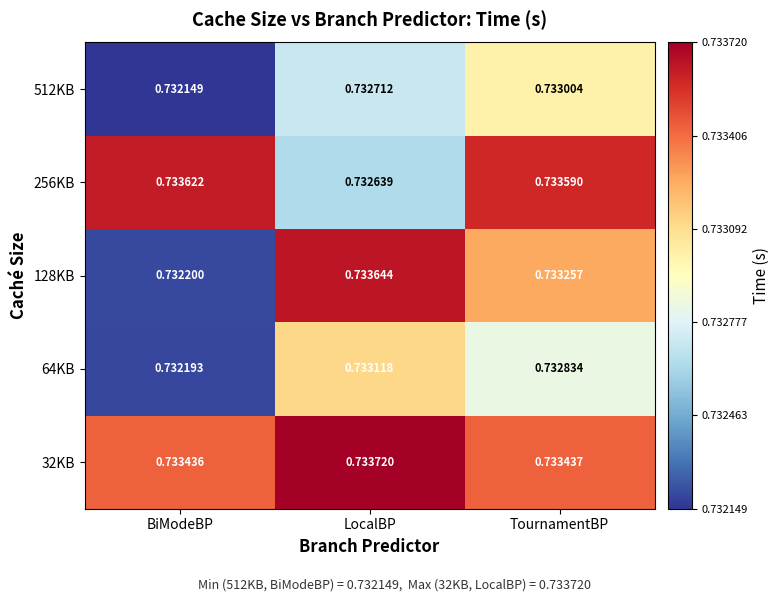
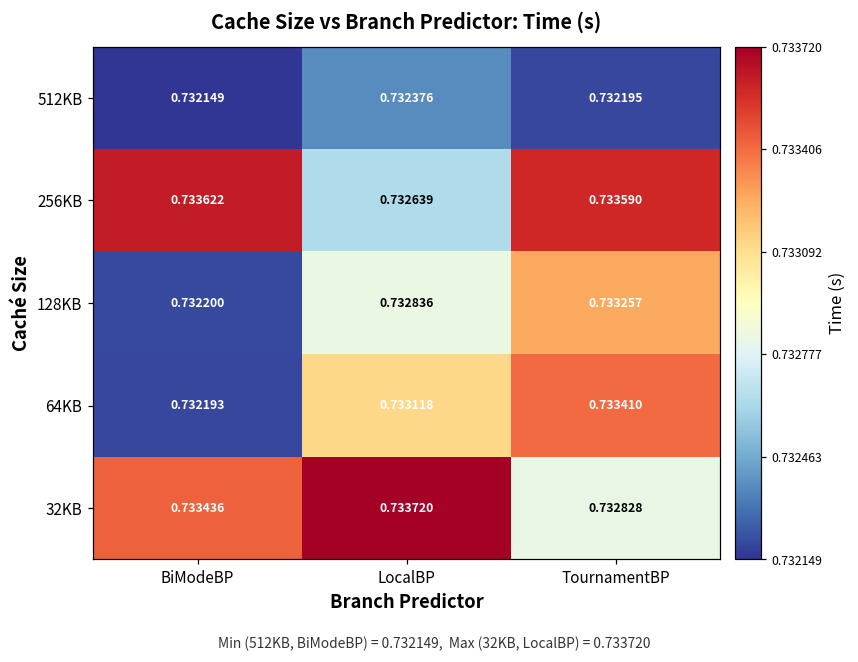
  {
    "512KB": {
      "BiModeBP": 0.732149,
-     "LocalBP": 0.732712,
-     "TournamentBP": 0.733004
+     "LocalBP": 0.732376,
+     "TournamentBP": 0.732195
    },
    "256KB": {
      "BiModeBP": 0.733622,
      "LocalBP": 0.732639,
      "TournamentBP": 0.733590
    },
    "128KB": {
      "BiModeBP": 0.732200,
-     "LocalBP": 0.733644,
+     "LocalBP": 0.732836,
      "TournamentBP": 0.733257
    },
    "64KB": {
      "BiModeBP": 0.732193,
      "LocalBP": 0.733118,
-     "TournamentBP": 0.732834
+     "TournamentBP": 0.733410
    },
    "32KB": {
      "BiModeBP": 0.733436,
      "LocalBP": 0.733720,
-     "TournamentBP": 0.733437
+     "TournamentBP": 0.732828
    }
  }
